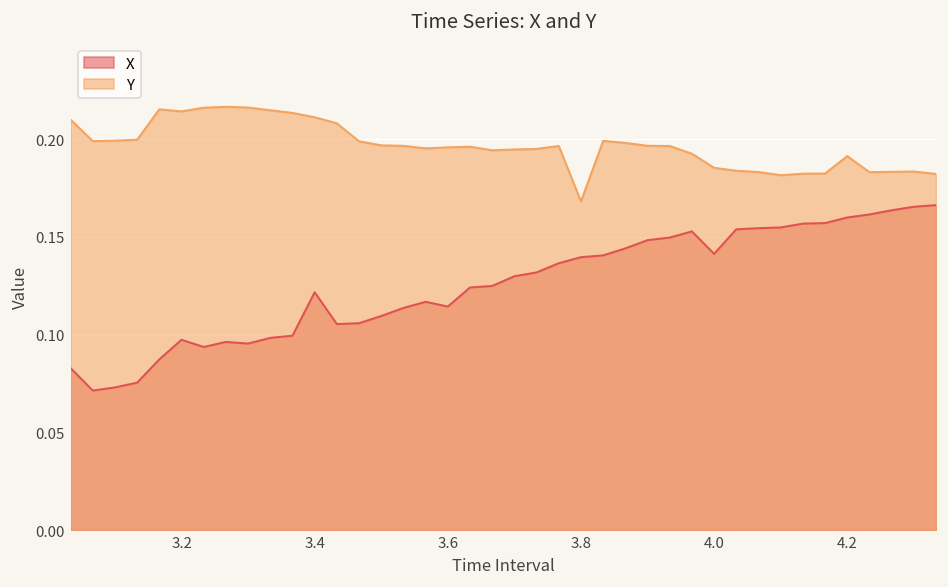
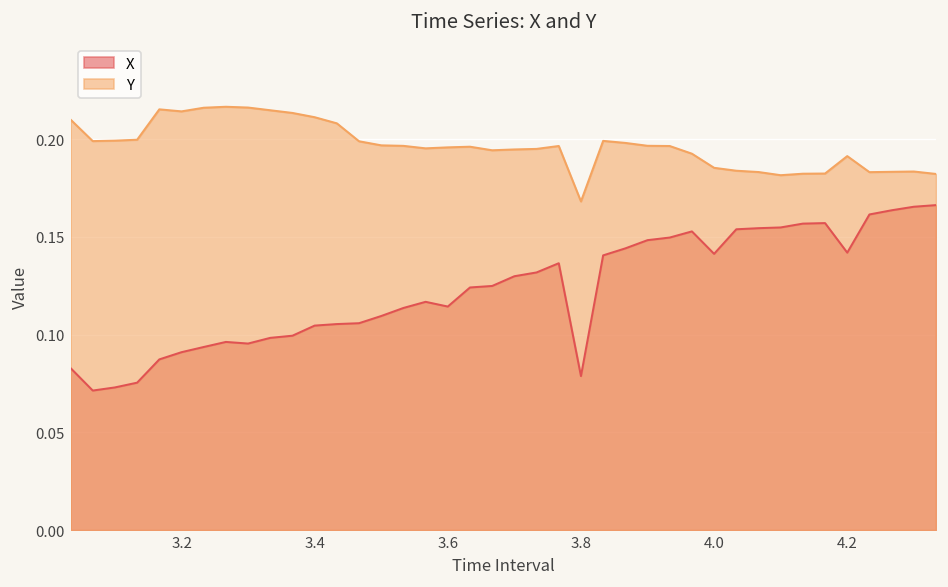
  {
    "X": {
-     "3.2": 0.097,
-     "3.4": 0.122,
+     "3.2": 0.091,
+     "3.4": 0.105,
      "3.6": 0.114,
-     "3.8": 0.140,
+     "3.8": 0.079,
      "4.0": 0.141,
-     "4.2": 0.160
+     "4.2": 0.142
    },
    "Y": {
      "3.2": 0.214,
      "3.4": 0.211,
      "3.6": 0.196,
      "3.8": 0.168,
      "4.0": 0.185,
      "4.2": 0.191
    }
  }
